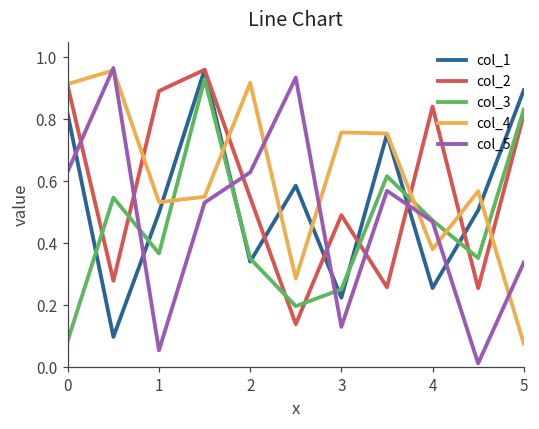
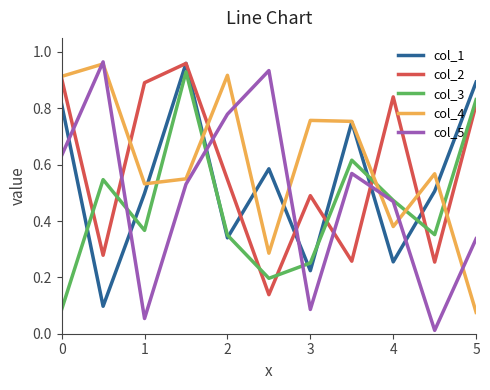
  {
    "col_1": {
      "0": 0.81,
      "1": 0.50,
      "2": 0.34,
      "3": 0.22,
      "4": 0.26,
      "5": 0.89
    },
    "col_2": {
      "1": 0.89,
      "2": 0.55,
      "3": 0.49,
      "4": 0.84,
      "5": 0.81
    },
    "col_3": {
      "0": 0.09,
      "1": 0.37,
      "2": 0.35,
      "3": 0.25,
      "5": 0.83
    },
    "col_4": {
      "1": 0.53,
      "2": 0.92,
      "3": 0.76,
      "4": 0.38,
      "5": 0.08
    },
    "col_5": {
      "0": 0.63,
      "1": 0.05,
-     "2": 0.63,
-     "3": 0.13,
+     "2": 0.78,
+     "3": 0.09,
      "5": 0.34
    }
  }
